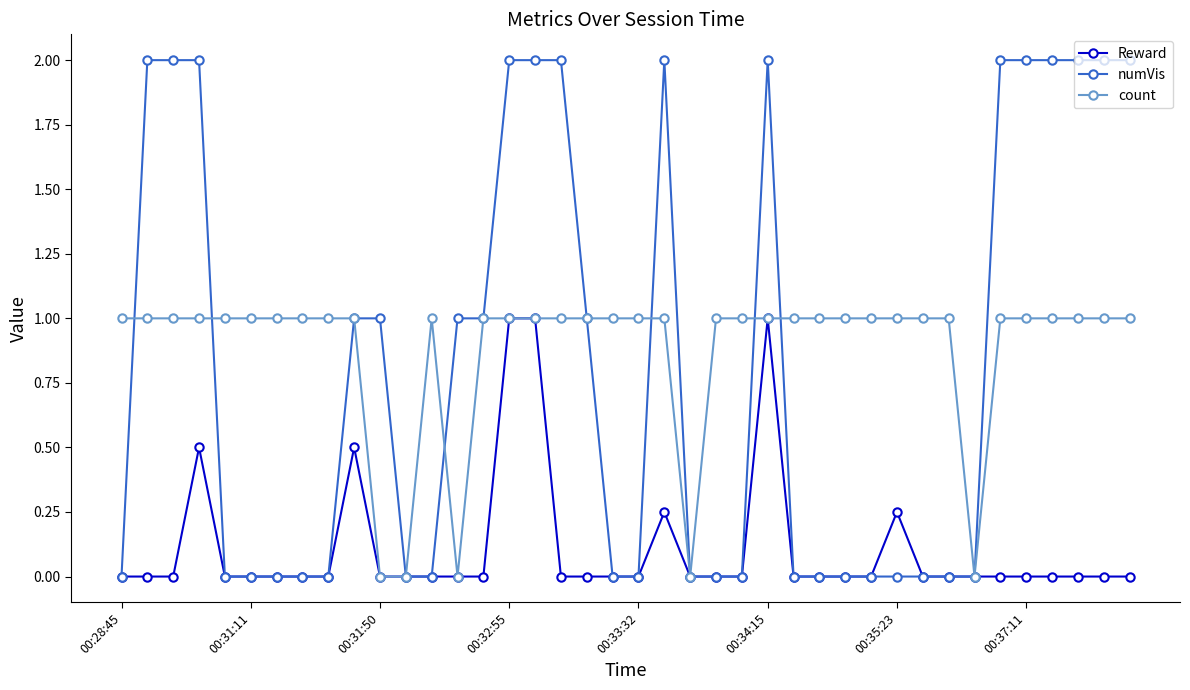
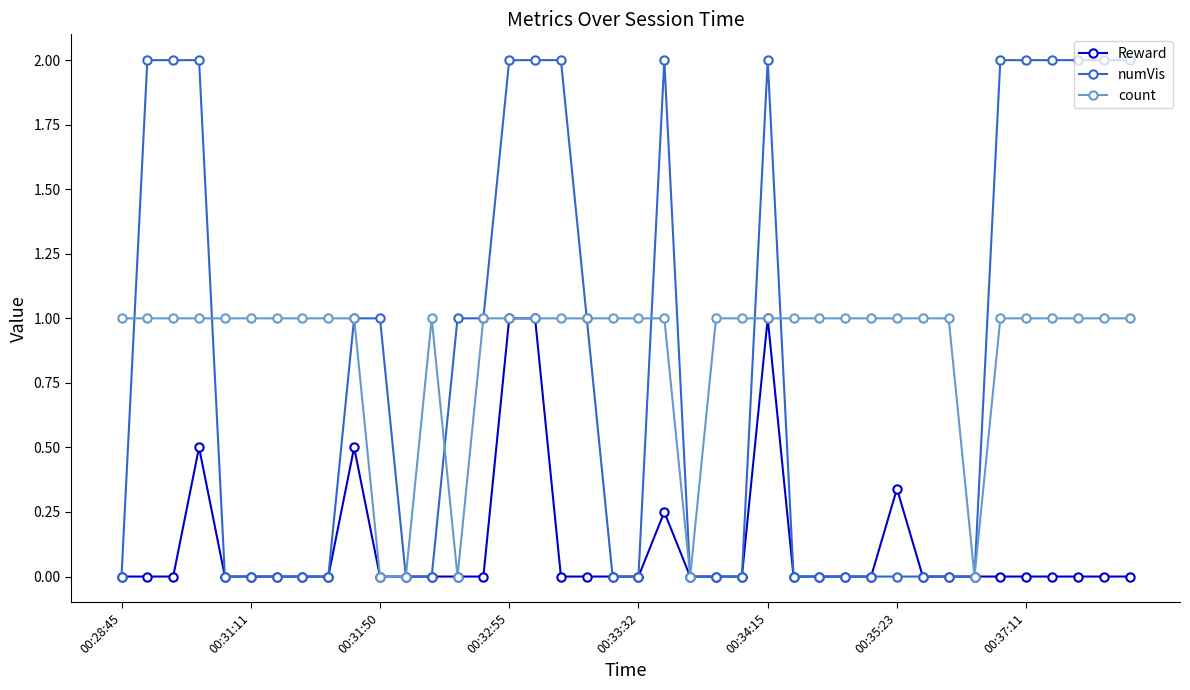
  {
    "Reward": {
-     "00:35:23": 0.25,
+     "00:35:23": 0.34,
      "00:37:11": 0.00
    },
    "numVis": {
      "00:31:50": 1.00,
      "00:32:55": 2.00,
      "00:34:15": 2.00,
      "00:35:23": 0.00,
      "00:37:11": 2.00
    },
    "count": {
      "00:28:45": 1.00,
      "00:31:11": 1.00,
      "00:33:32": 1.00,
      "00:35:23": 1.00,
      "00:37:11": 1.00
    }
  }
